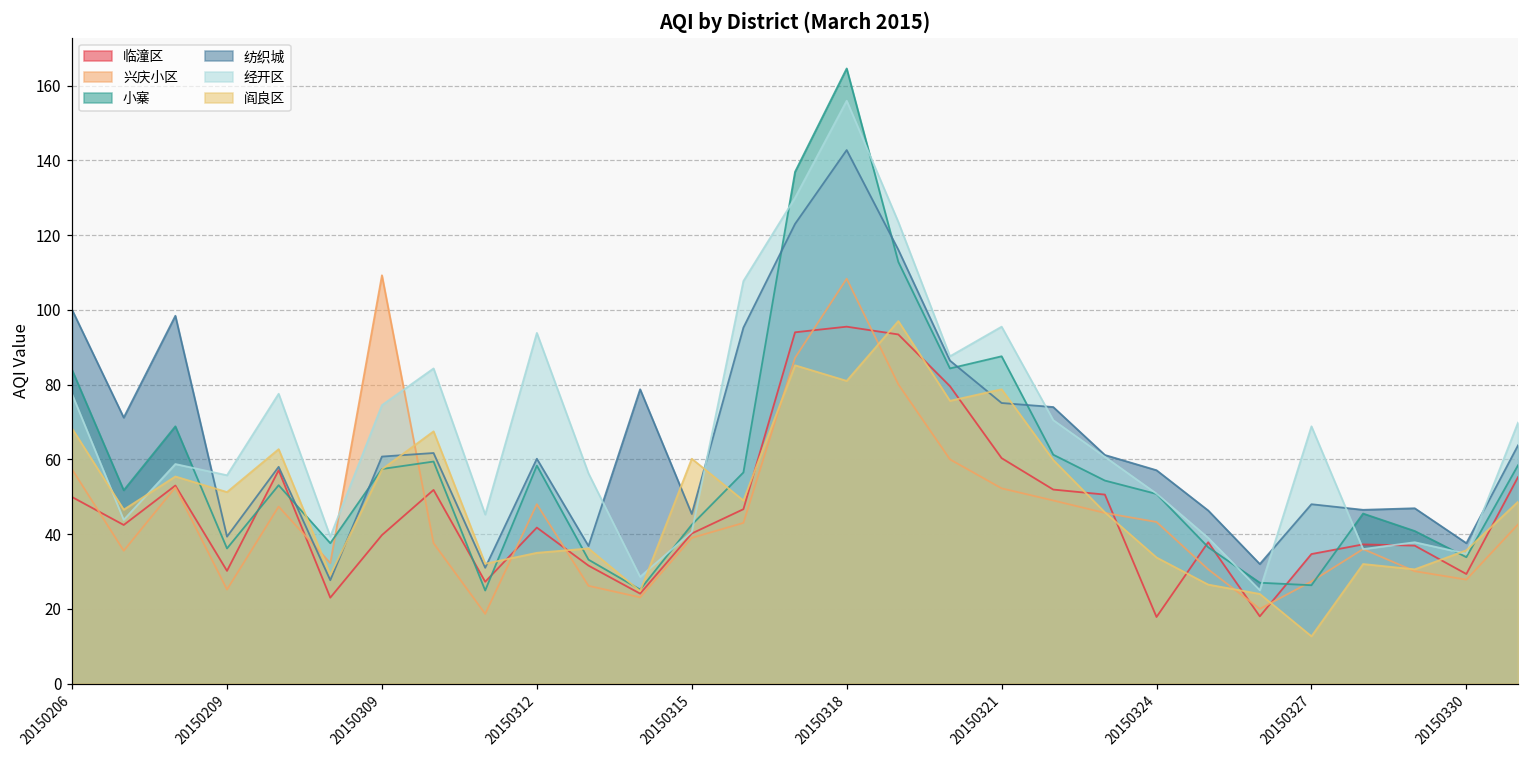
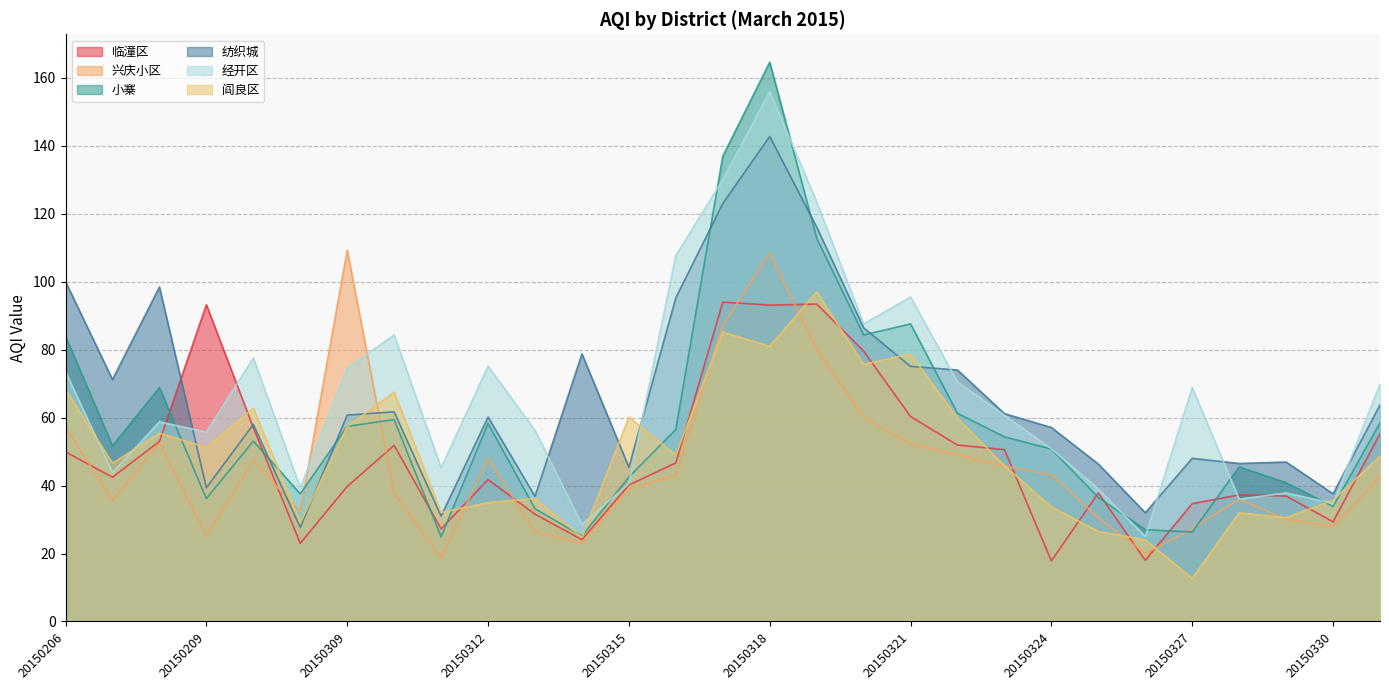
  {
    "临潼区": {
      "20150206": 50,
-     "20150209": 30,
+     "20150209": 93,
      "20150309": 40,
      "20150312": 42,
-     "20150318": 96,
+     "20150318": 93,
      "20150321": 60,
      "20150324": 18,
      "20150327": 35,
      "20150330": 29
    },
    "经开区": {
-     "20150206": 77,
+     "20150206": 73,
      "20150209": 56,
      "20150309": 75,
-     "20150312": 94,
+     "20150312": 75,
      "20150318": 156,
      "20150321": 96,
      "20150327": 69,
      "20150330": 35
    }
  }
